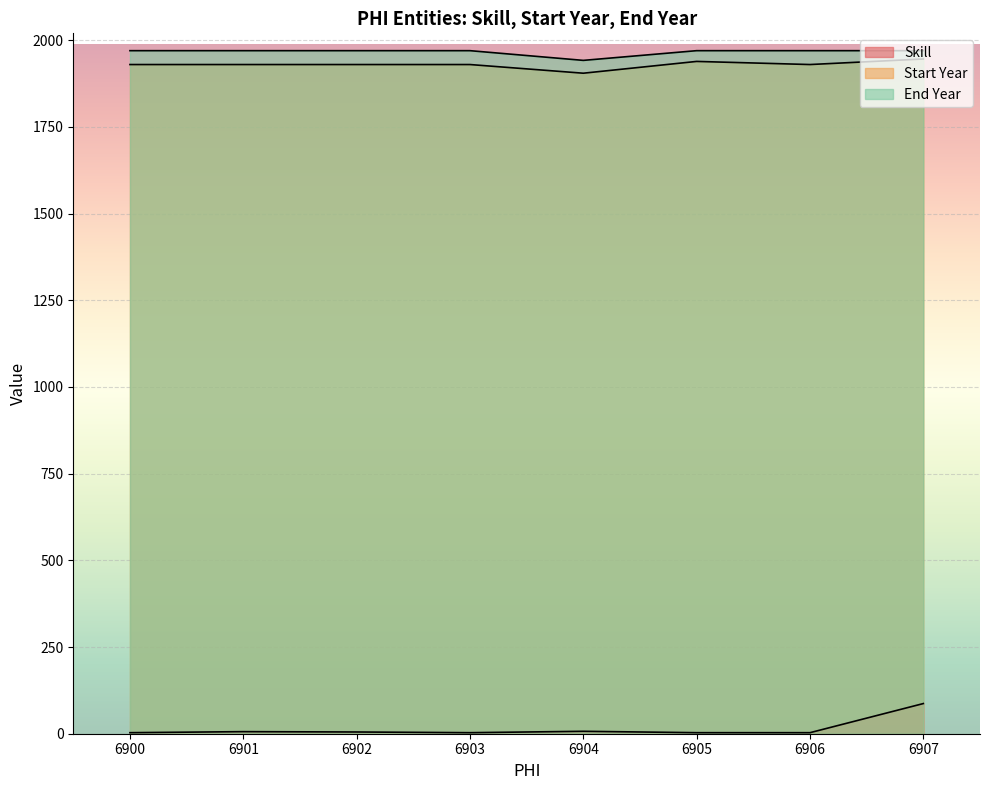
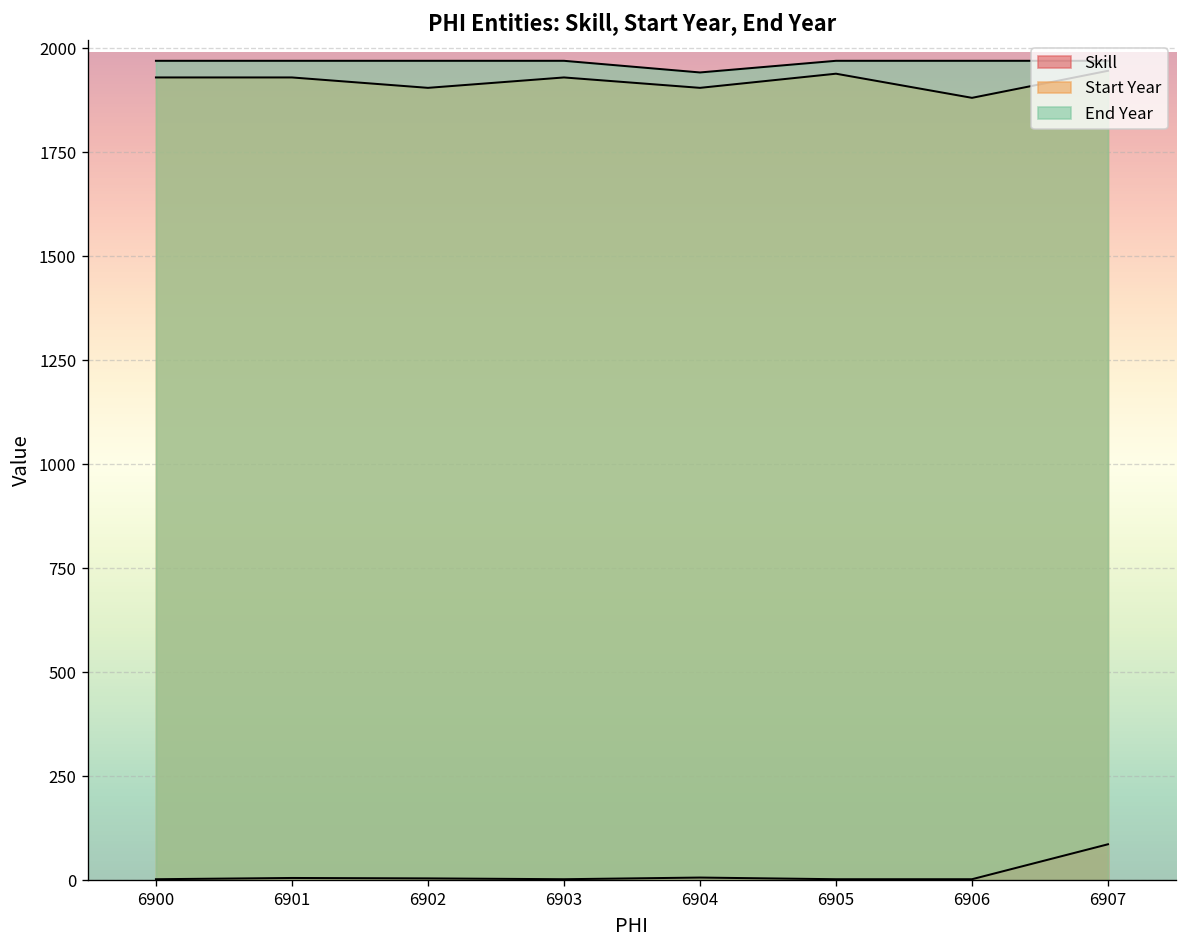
  {
    "Skill": {
      "6900": 0,
      "6901": 10,
      "6902": 10,
      "6903": 0,
      "6904": 10,
      "6905": 0,
      "6906": 0,
      "6907": 90
    },
    "Start Year": {
      "6900": 1930,
      "6901": 1930,
-     "6902": 1930,
+     "6902": 1910,
      "6903": 1930,
      "6904": 1910,
      "6905": 1940,
-     "6906": 1930
+     "6906": 1880
    },
    "End Year": {
      "6900": 1970,
      "6901": 1970,
      "6902": 1970,
      "6903": 1970,
      "6904": 1940,
      "6905": 1970,
      "6906": 1970
    }
  }
